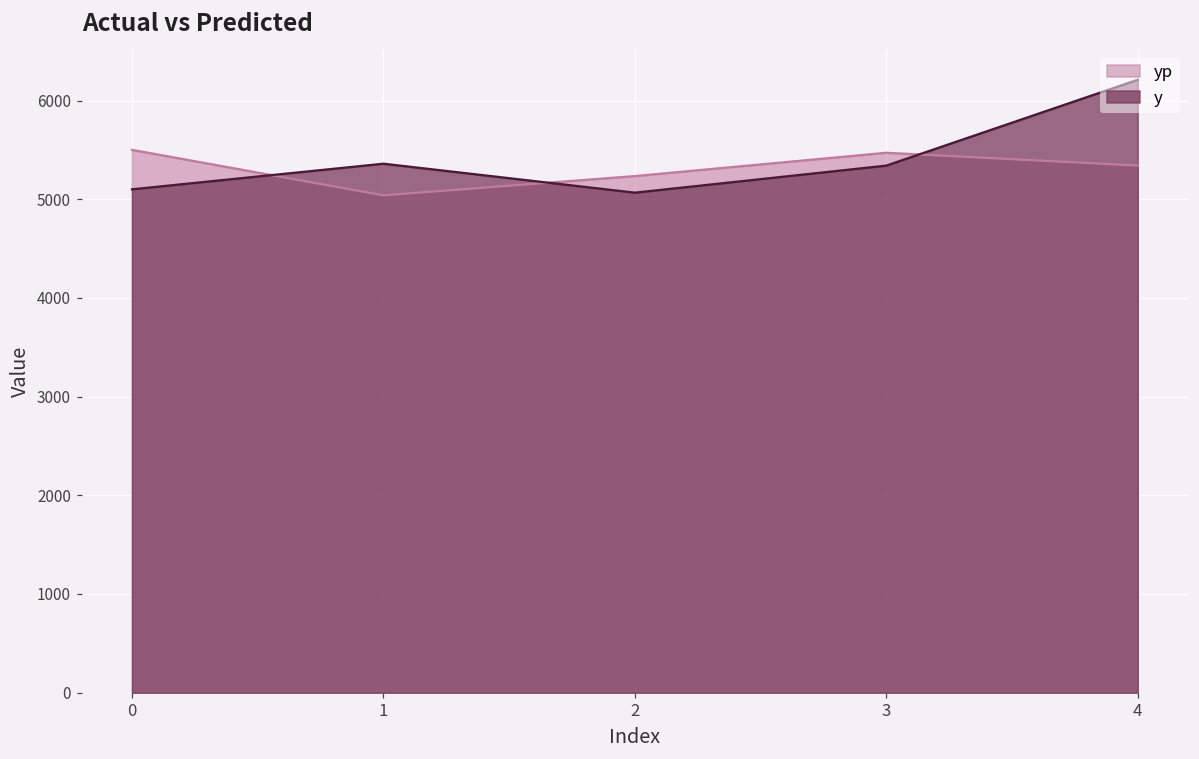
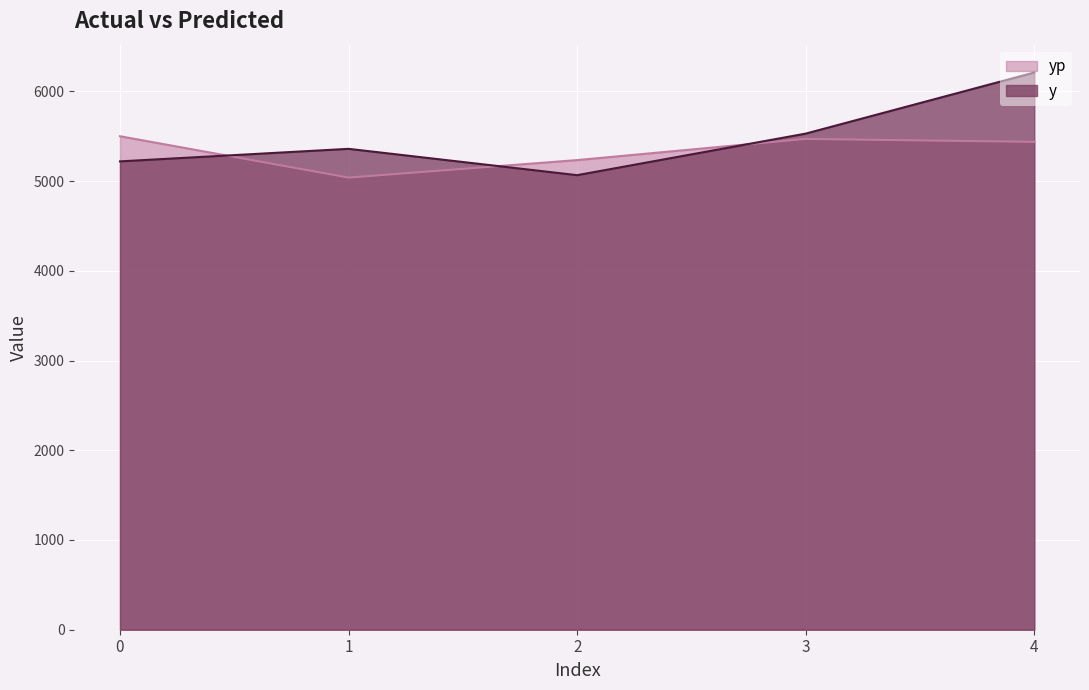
  {
    "yp": {
      "0": 5500,
      "1": 5000,
      "2": 5200,
      "3": 5500,
-     "4": 5300
+     "4": 5400
    },
    "y": {
-     "0": 5100,
+     "0": 5200,
      "1": 5400,
      "2": 5100,
-     "3": 5300
+     "3": 5500
    }
  }
